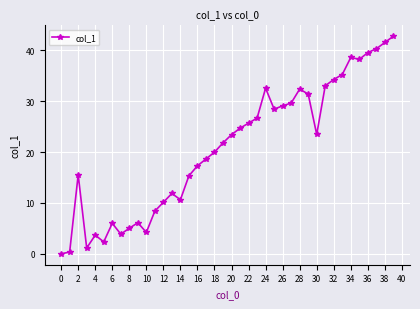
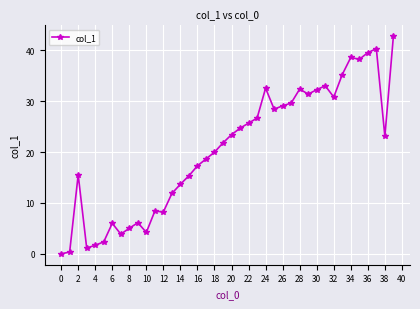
  {
    "0": 0,
    "2": 16,
-   "4": 4,
+   "4": 2,
    "6": 6,
    "8": 5,
    "10": 4,
-   "12": 10,
-   "14": 11,
+   "12": 8,
+   "14": 14,
    "16": 17,
    "18": 20,
    "20": 23,
    "22": 26,
    "24": 33,
    "26": 29,
    "28": 32,
-   "30": 23,
-   "32": 34,
+   "30": 32,
+   "32": 31,
    "34": 39,
    "36": 40,
-   "38": 42
+   "38": 23
  }
